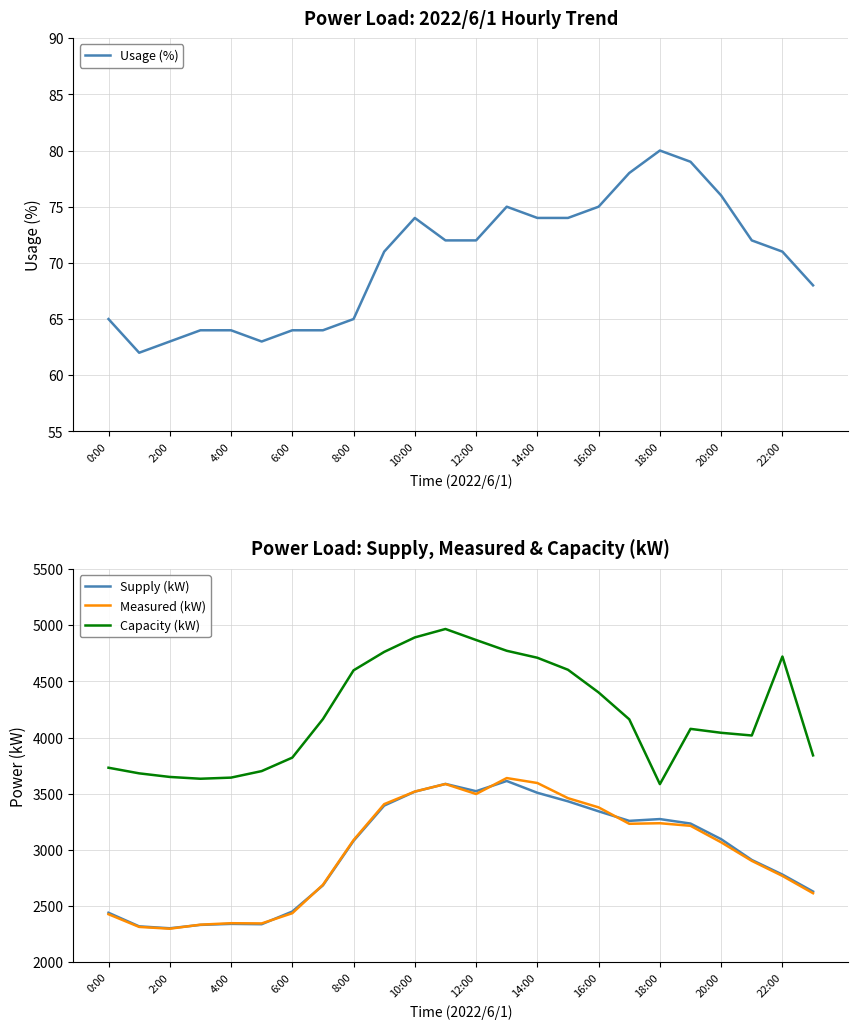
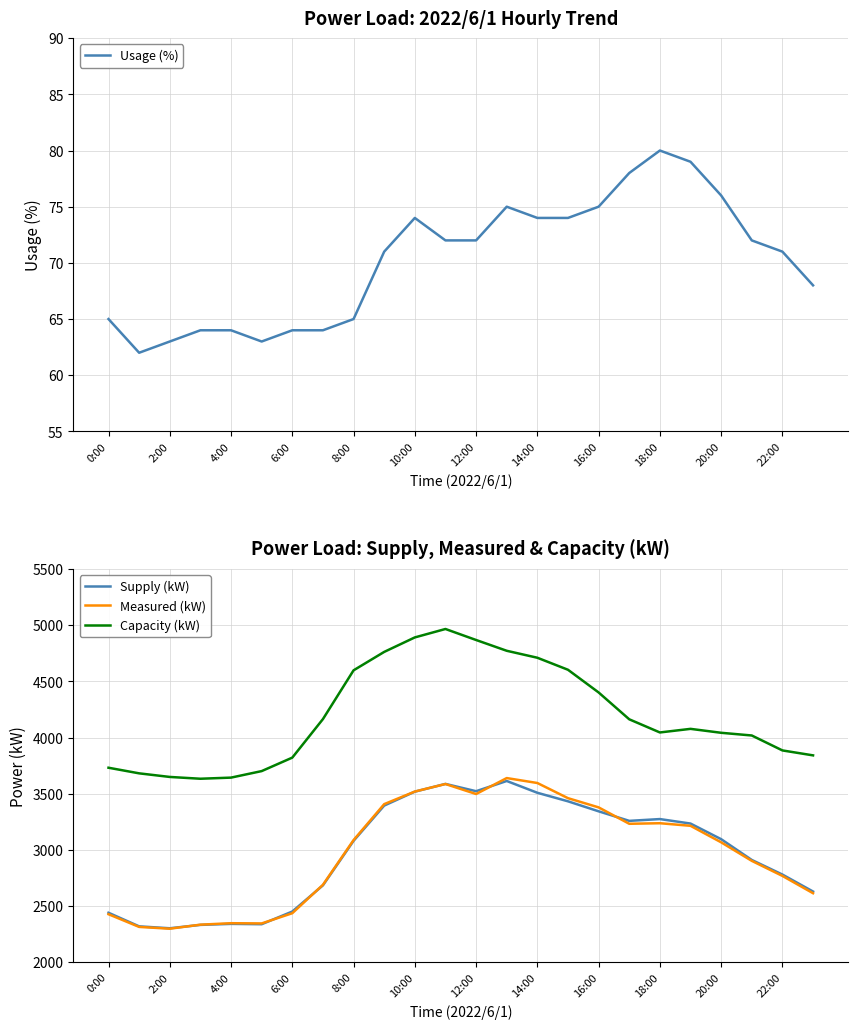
  {
    "Power Load: 2022/6/1 Hourly Trend": {
      "0:00": 65.0,
      "2:00": 63.0,
      "4:00": 64.0,
      "6:00": 64.0,
      "8:00": 65.0,
      "10:00": 74.0,
      "12:00": 72.0,
      "14:00": 74.0,
      "16:00": 75.0,
      "18:00": 80.0,
      "20:00": 76.0,
      "22:00": 71.0
    },
    "Power Load: Supply, Measured & Capacity (kW)": {
      "Supply (kW)": {
        "12:00": 3520,
        "14:00": 3510,
        "16:00": 3340,
        "18:00": 3270,
        "20:00": 3100
      },
      "Measured (kW)": {
        "12:00": 3500,
        "14:00": 3600,
        "16:00": 3380,
        "18:00": 3240,
        "20:00": 3070
      },
      "Capacity (kW)": {
        "0:00": 3730,
        "2:00": 3650,
        "4:00": 3640,
        "6:00": 3820,
        "8:00": 4600,
        "10:00": 4890,
        "12:00": 4870,
        "14:00": 4710,
        "16:00": 4400,
-       "18:00": 3590,
+       "18:00": 4050,
        "20:00": 4040,
-       "22:00": 4720
+       "22:00": 3890
      }
    }
  }
